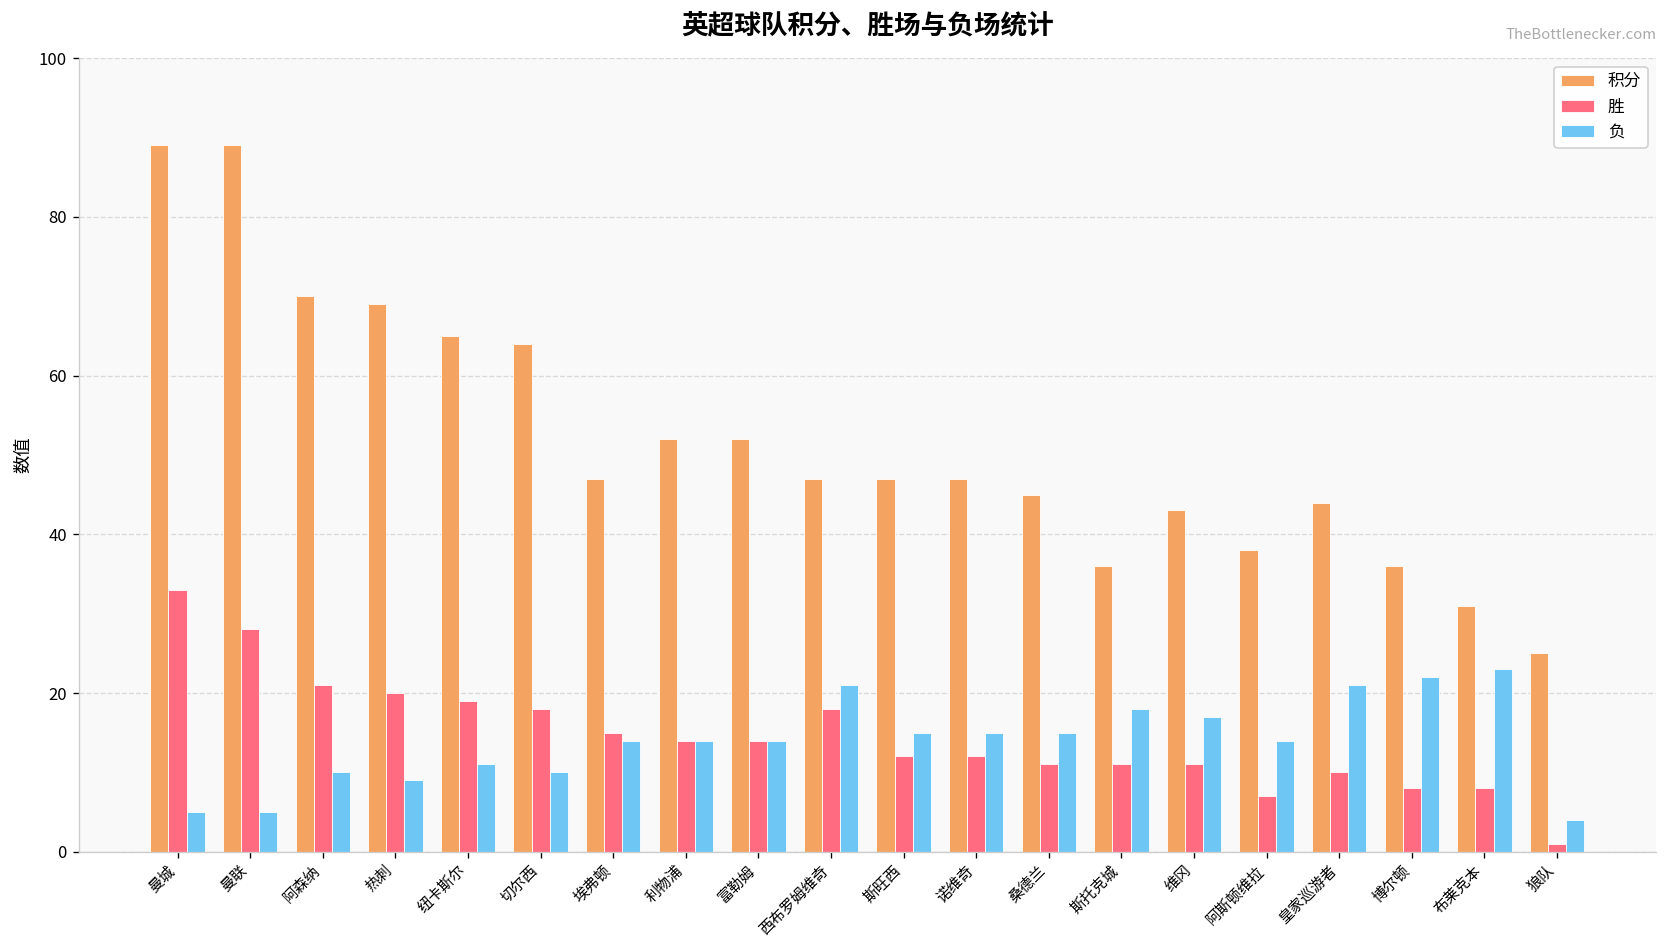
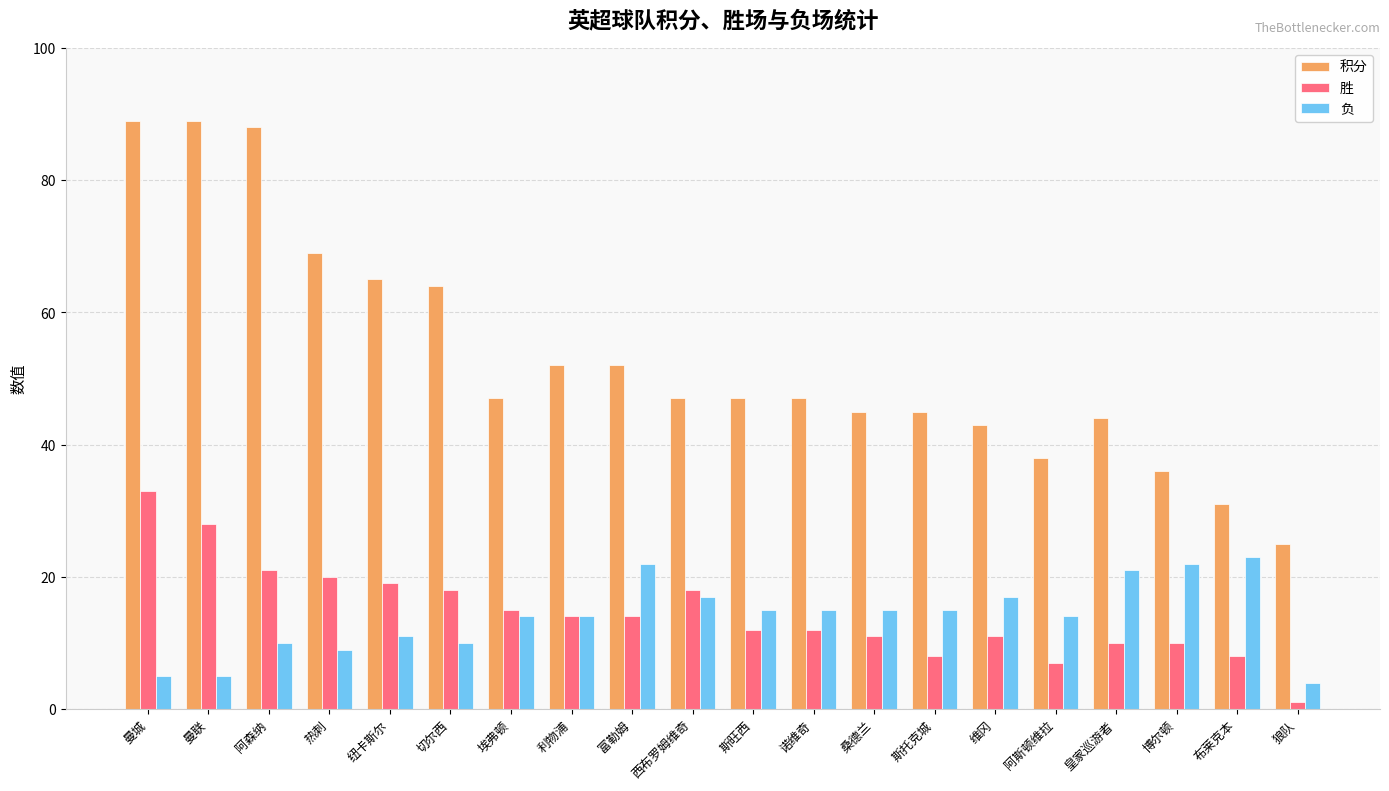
  {
    "积分": {
      "曼城": 89,
      "曼联": 89,
-     "阿森纳": 70,
+     "阿森纳": 88,
      "热刺": 69,
      "纽卡斯尔": 65,
      "切尔西": 64,
      "埃弗顿": 47,
      "利物浦": 52,
      "富勒姆": 52,
      "西布罗姆维奇": 47,
      "斯旺西": 47,
      "诺维奇": 47,
      "桑德兰": 45,
-     "斯托克城": 36,
+     "斯托克城": 45,
      "维冈": 43,
      "阿斯顿维拉": 38,
      "皇家巡游者": 44,
      "博尔顿": 36,
      "布莱克本": 31,
      "狼队": 25
    },
    "胜": {
      "曼城": 33,
      "曼联": 28,
      "阿森纳": 21,
      "热刺": 20,
      "纽卡斯尔": 19,
      "切尔西": 18,
      "埃弗顿": 15,
      "利物浦": 14,
      "富勒姆": 14,
      "西布罗姆维奇": 18,
      "斯旺西": 12,
      "诺维奇": 12,
      "桑德兰": 11,
-     "斯托克城": 11,
+     "斯托克城": 8,
      "维冈": 11,
      "阿斯顿维拉": 7,
      "皇家巡游者": 10,
-     "博尔顿": 8,
+     "博尔顿": 10,
      "布莱克本": 8,
      "狼队": 1
    },
    "负": {
      "曼城": 5,
      "曼联": 5,
      "阿森纳": 10,
      "热刺": 9,
      "纽卡斯尔": 11,
      "切尔西": 10,
      "埃弗顿": 14,
      "利物浦": 14,
-     "富勒姆": 14,
-     "西布罗姆维奇": 21,
+     "富勒姆": 22,
+     "西布罗姆维奇": 17,
      "斯旺西": 15,
      "诺维奇": 15,
      "桑德兰": 15,
-     "斯托克城": 18,
+     "斯托克城": 15,
      "维冈": 17,
      "阿斯顿维拉": 14,
      "皇家巡游者": 21,
      "博尔顿": 22,
      "布莱克本": 23,
      "狼队": 4
    }
  }
